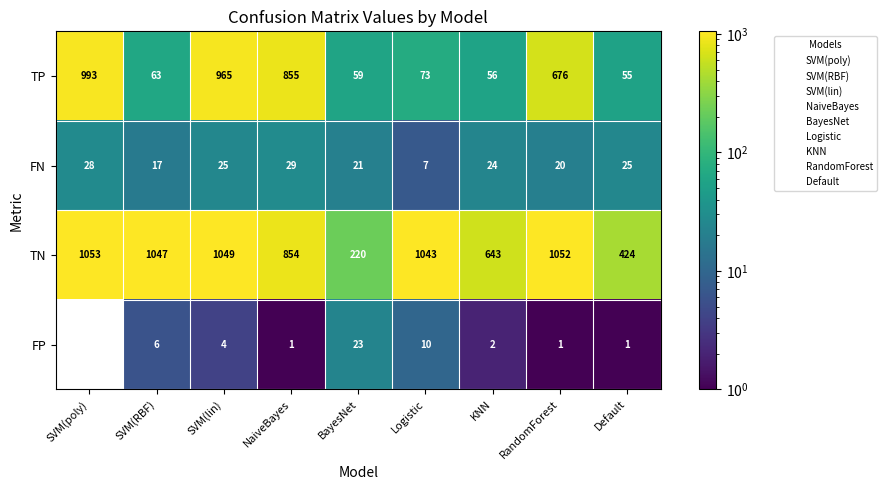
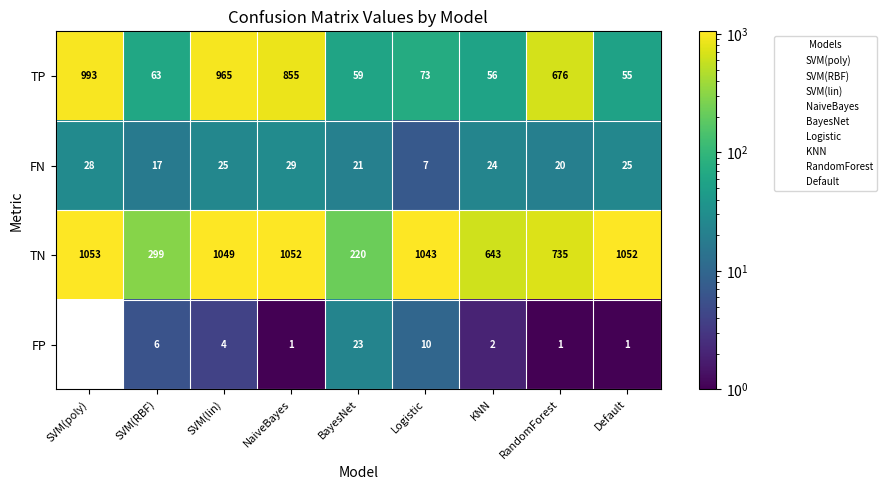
  {
    "TP": {
      "SVM(poly)": 993,
      "SVM(RBF)": 63,
      "SVM(lin)": 965,
      "NaiveBayes": 855,
      "BayesNet": 59,
      "Logistic": 73,
      "KNN": 56,
      "RandomForest": 676,
      "Default": 55
    },
    "FN": {
      "SVM(poly)": 28,
      "SVM(RBF)": 17,
      "SVM(lin)": 25,
      "NaiveBayes": 29,
      "BayesNet": 21,
      "Logistic": 7,
      "KNN": 24,
      "RandomForest": 20,
      "Default": 25
    },
    "TN": {
      "SVM(poly)": 1053,
-     "SVM(RBF)": 1047,
+     "SVM(RBF)": 299,
      "SVM(lin)": 1049,
-     "NaiveBayes": 854,
+     "NaiveBayes": 1052,
      "BayesNet": 220,
      "Logistic": 1043,
      "KNN": 643,
-     "RandomForest": 1052,
-     "Default": 424
+     "RandomForest": 735,
+     "Default": 1052
    },
    "FP": {
      "SVM(RBF)": 6,
      "SVM(lin)": 4,
      "NaiveBayes": 1,
      "BayesNet": 23,
      "Logistic": 10,
      "KNN": 2,
      "RandomForest": 1,
      "Default": 1
    }
  }
